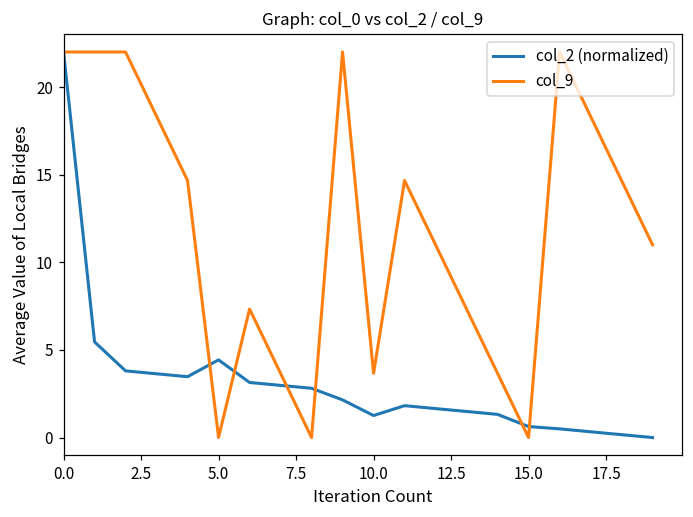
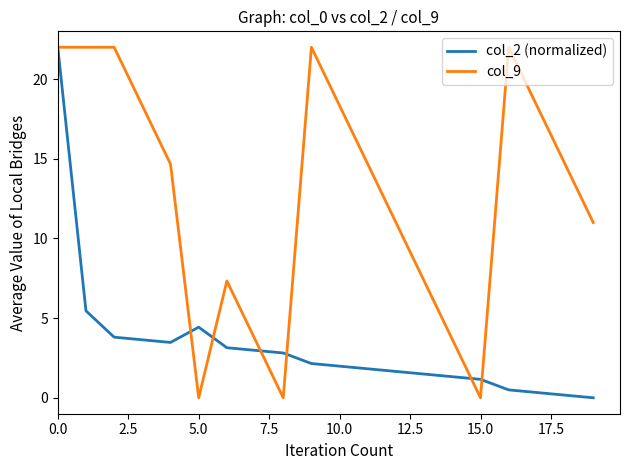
  {
    "col_2 (normalized)": {
      "5.0": 4.4,
-     "10.0": 1.3,
-     "15.0": 0.6
+     "10.0": 2.0,
+     "15.0": 1.2
    },
    "col_9": {
      "5.0": 0.0,
-     "10.0": 3.7,
+     "10.0": 18.3,
      "15.0": 0.0
    }
  }
